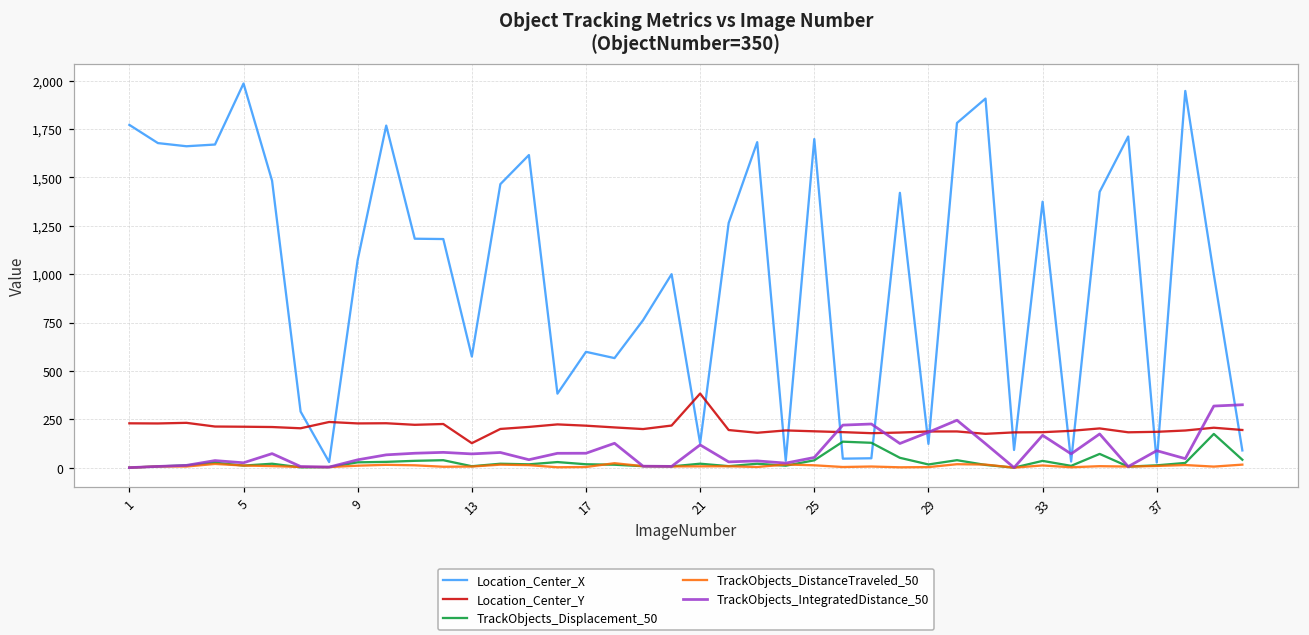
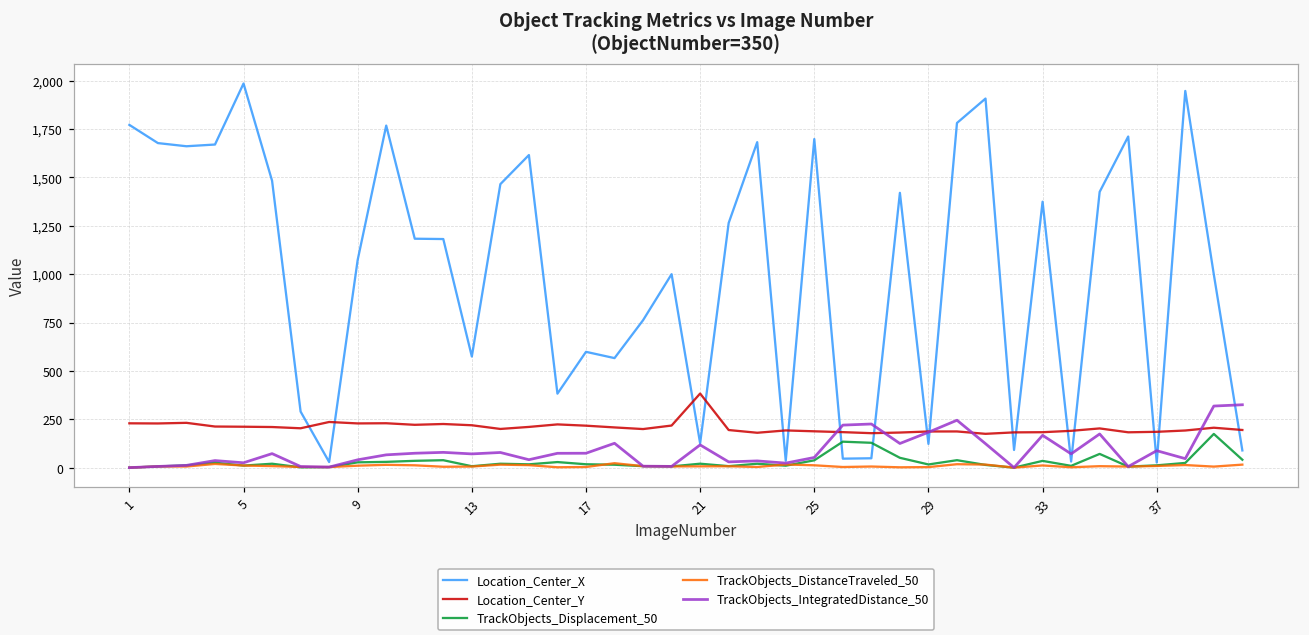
  {
    "Location_Center_X": {
      "1": "1,770",
      "5": "1,990",
      "9": "1,070",
      "13": "570",
      "17": "600",
      "25": "1,700",
      "29": "120",
      "33": "1,370",
      "37": "30"
    },
    "Location_Center_Y": {
      "1": "230",
      "5": "210",
      "9": "230",
-     "13": "130",
+     "13": "220",
      "17": "220",
      "21": "380",
      "25": "190",
      "33": "180",
      "37": "190"
    },
    "TrackObjects_Displacement_50": {
      "25": "40",
      "33": "30"
    },
    "TrackObjects_DistanceTraveled_50": {
      "9": "10",
      "25": "10",
      "33": "10"
    },
    "TrackObjects_IntegratedDistance_50": {
      "13": "70",
      "17": "70",
      "25": "50",
      "33": "170",
      "37": "90"
    }
  }
